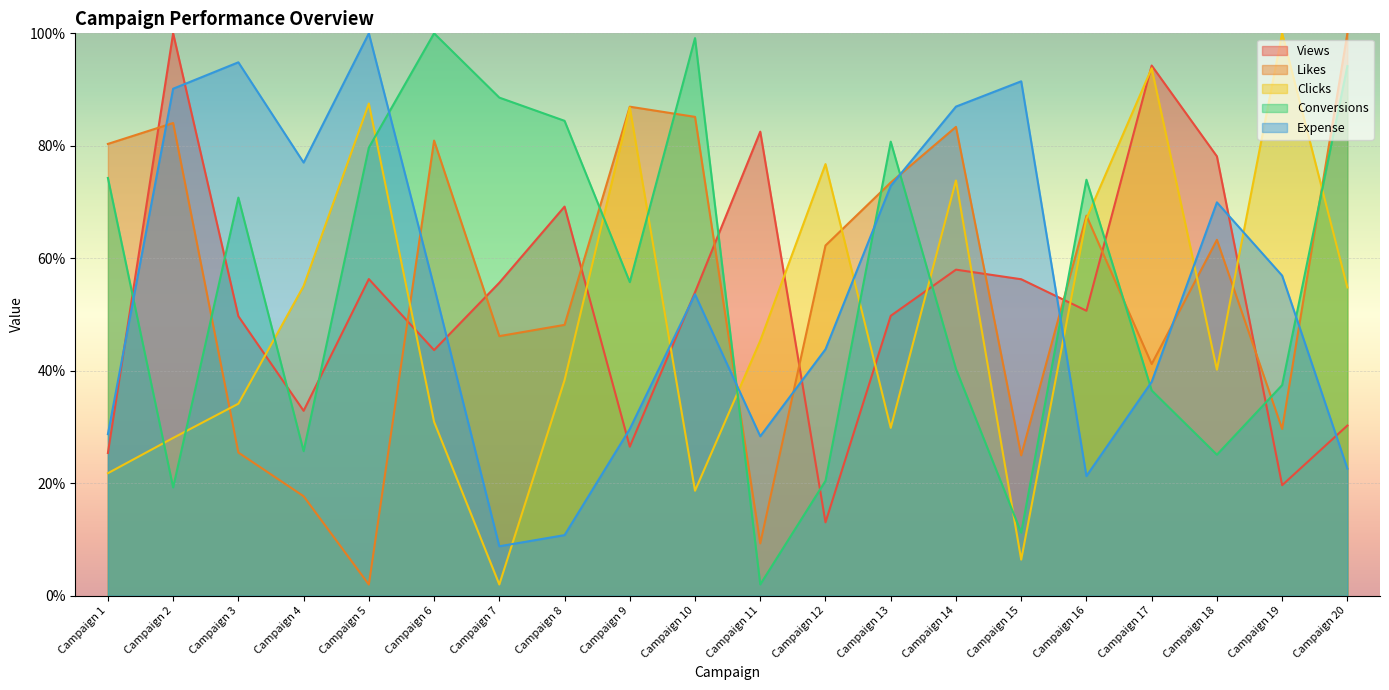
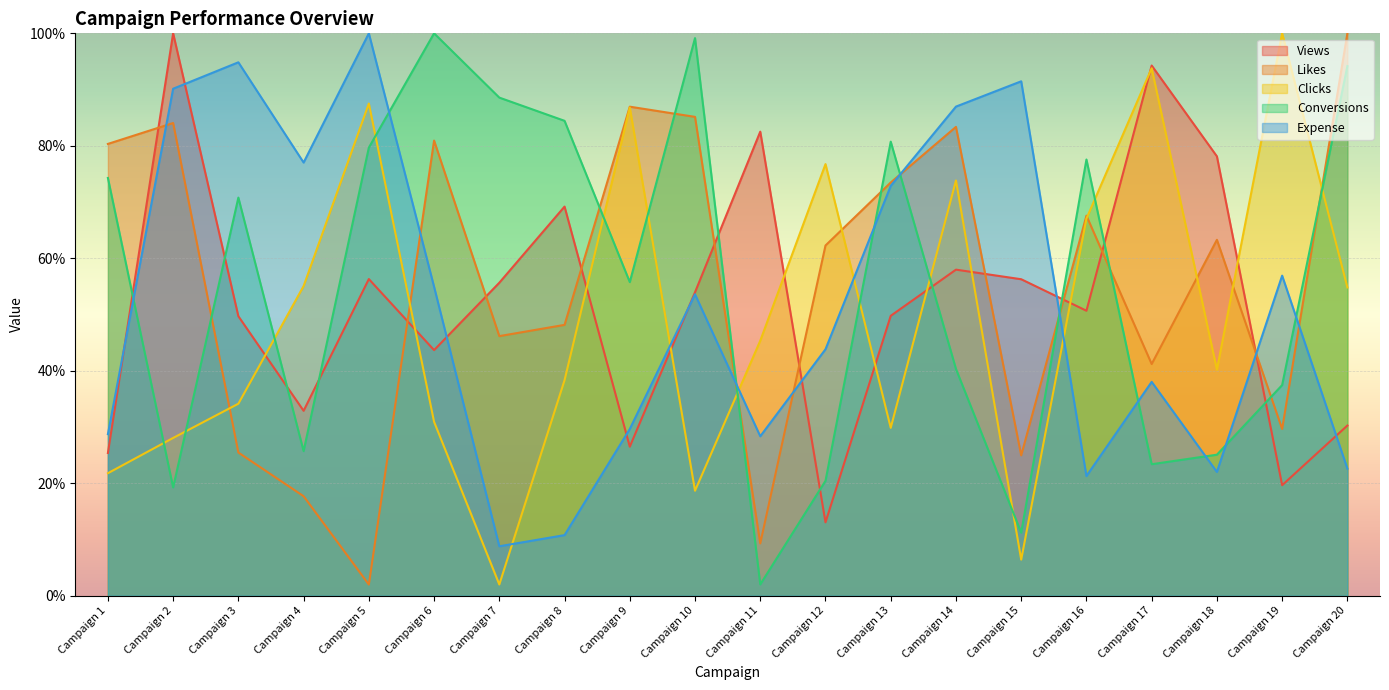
  {
    "Conversions": {
      "Campaign 1": "74%",
      "Campaign 2": "19%",
      "Campaign 3": "71%",
      "Campaign 4": "26%",
      "Campaign 5": "80%",
      "Campaign 6": "100%",
      "Campaign 7": "89%",
      "Campaign 8": "84%",
      "Campaign 9": "56%",
      "Campaign 10": "99%",
      "Campaign 11": "2%",
      "Campaign 12": "20%",
      "Campaign 13": "81%",
      "Campaign 14": "40%",
      "Campaign 15": "11%",
-     "Campaign 16": "74%",
-     "Campaign 17": "37%",
+     "Campaign 16": "78%",
+     "Campaign 17": "23%",
      "Campaign 18": "25%",
      "Campaign 19": "37%"
    },
    "Expense": {
      "Campaign 1": "29%",
      "Campaign 2": "90%",
      "Campaign 3": "95%",
      "Campaign 4": "77%",
      "Campaign 5": "100%",
      "Campaign 6": "55%",
      "Campaign 7": "9%",
      "Campaign 8": "11%",
      "Campaign 9": "30%",
      "Campaign 11": "28%",
      "Campaign 12": "44%",
      "Campaign 13": "73%",
      "Campaign 14": "87%",
      "Campaign 15": "91%",
      "Campaign 16": "21%",
      "Campaign 17": "38%",
-     "Campaign 18": "70%",
+     "Campaign 18": "22%",
      "Campaign 19": "57%",
      "Campaign 20": "23%"
    }
  }
